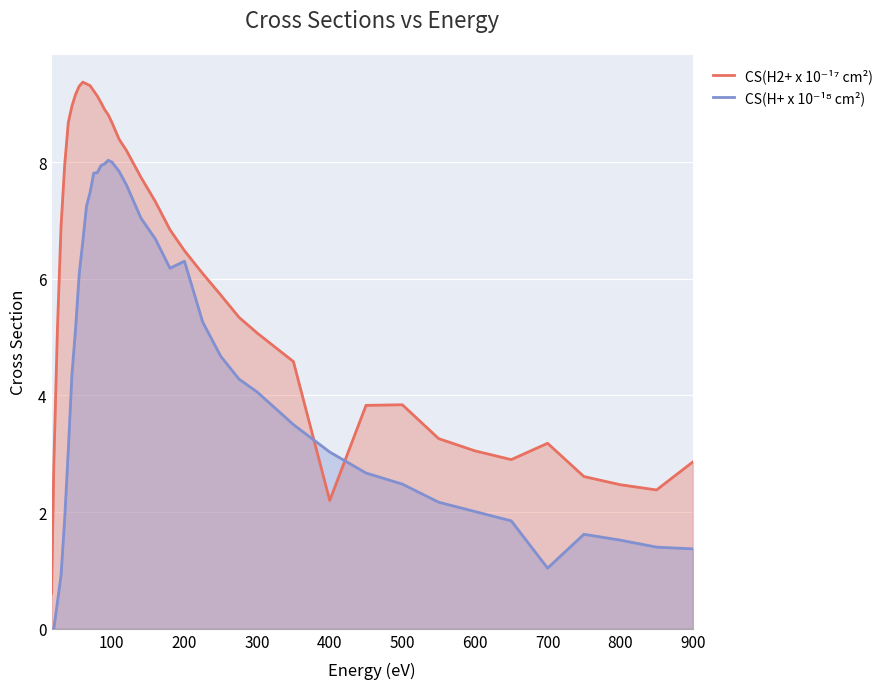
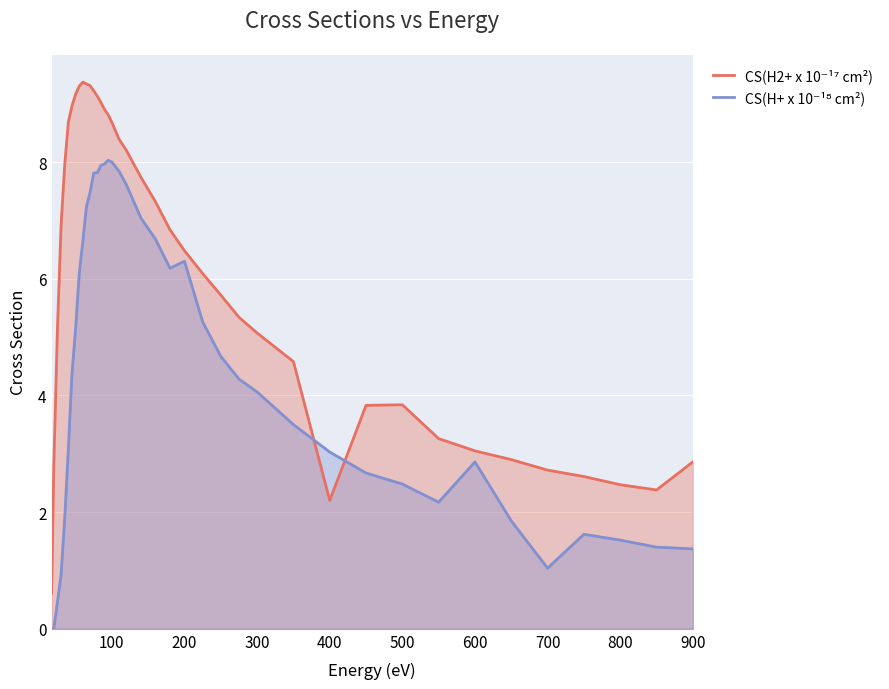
  {
    "CS(H2+ x 10⁻¹⁷ cm²)": {
      "100": 8.7,
      "200": 6.5,
      "300": 5.1,
      "400": 2.2,
      "500": 3.8,
      "600": 3.1,
-     "700": 3.2,
+     "700": 2.7,
      "800": 2.5,
      "900": 2.9
    },
    "CS(H+ x 10⁻¹⁸ cm²)": {
      "100": 8.0,
      "200": 6.3,
      "300": 4.1,
      "400": 3.0,
      "500": 2.5,
-     "600": 2.0,
+     "600": 2.9,
      "700": 1.0,
      "800": 1.5,
      "900": 1.4
    }
  }
